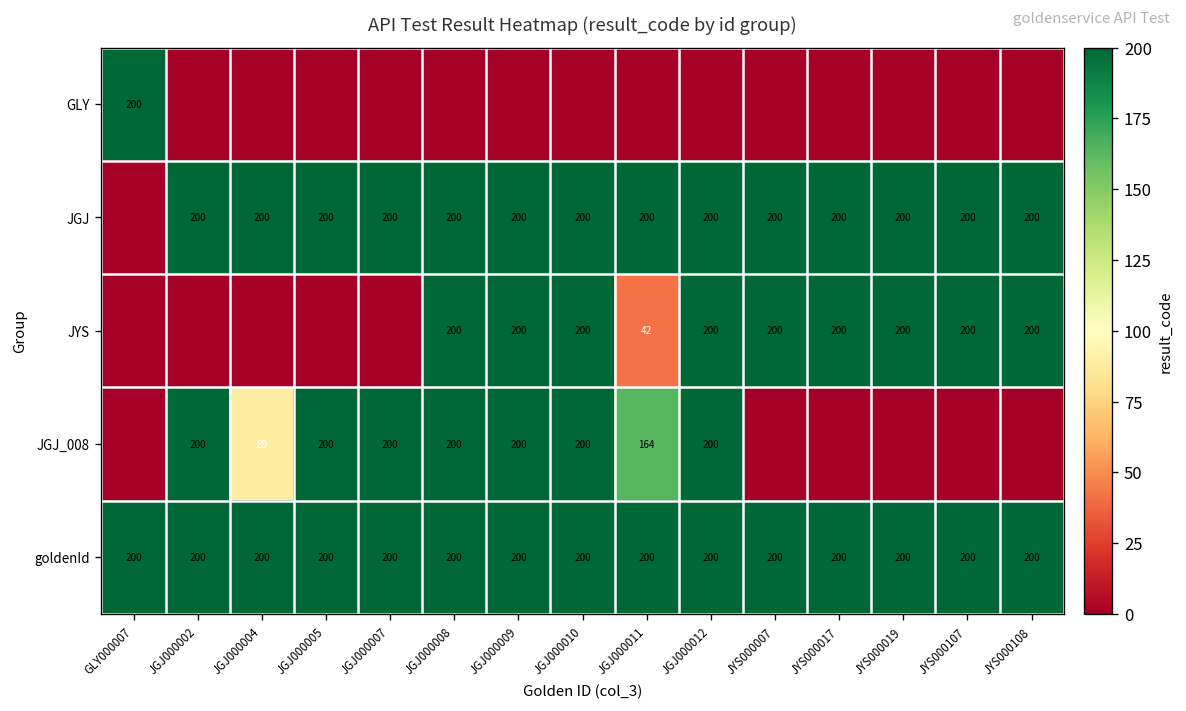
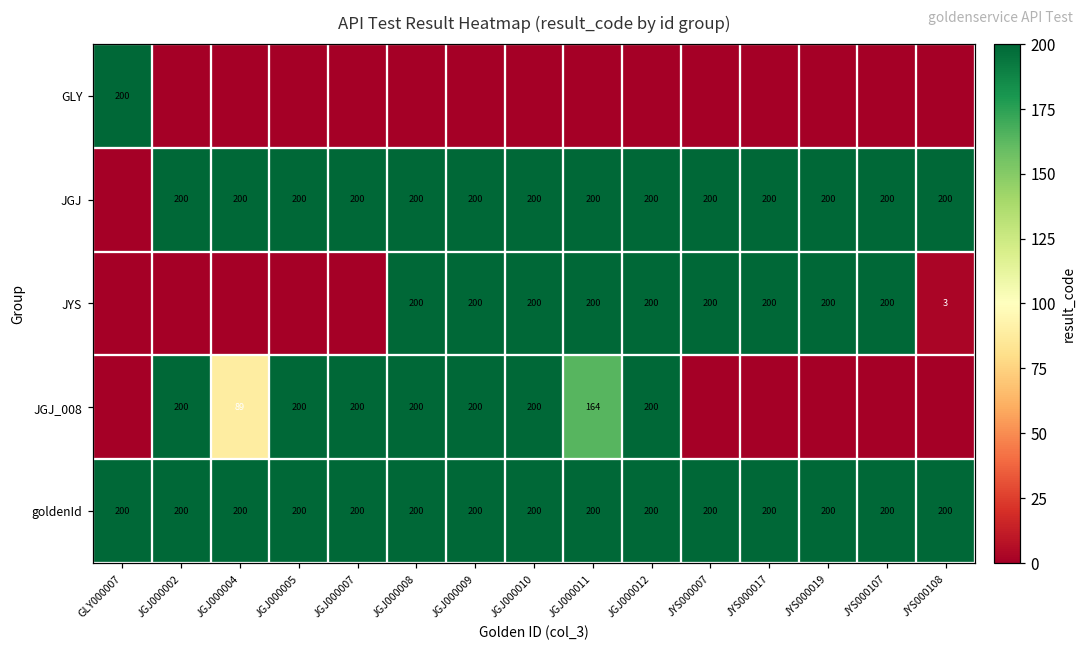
  {
    "GLY": {
      "GLY000007": 200
    },
    "JGJ": {
      "JGJ000002": 200,
      "JGJ000004": 200,
      "JGJ000005": 200,
      "JGJ000007": 200,
      "JGJ000008": 200,
      "JGJ000009": 200,
      "JGJ000010": 200,
      "JGJ000011": 200,
      "JGJ000012": 200,
      "JYS000007": 200,
      "JYS000017": 200,
      "JYS000019": 200,
      "JYS000107": 200,
      "JYS000108": 200
    },
    "JYS": {
      "JGJ000008": 200,
      "JGJ000009": 200,
      "JGJ000010": 200,
-     "JGJ000011": 42,
+     "JGJ000011": 200,
      "JGJ000012": 200,
      "JYS000007": 200,
      "JYS000017": 200,
      "JYS000019": 200,
      "JYS000107": 200,
-     "JYS000108": 200
+     "JYS000108": 3
    },
    "JGJ_008": {
      "JGJ000002": 200,
      "JGJ000004": 89,
      "JGJ000005": 200,
      "JGJ000007": 200,
      "JGJ000008": 200,
      "JGJ000009": 200,
      "JGJ000010": 200,
      "JGJ000011": 164,
      "JGJ000012": 200
    },
    "goldenId": {
      "GLY000007": 200,
      "JGJ000002": 200,
      "JGJ000004": 200,
      "JGJ000005": 200,
      "JGJ000007": 200,
      "JGJ000008": 200,
      "JGJ000009": 200,
      "JGJ000010": 200,
      "JGJ000011": 200,
      "JGJ000012": 200,
      "JYS000007": 200,
      "JYS000017": 200,
      "JYS000019": 200,
      "JYS000107": 200,
      "JYS000108": 200
    }
  }
